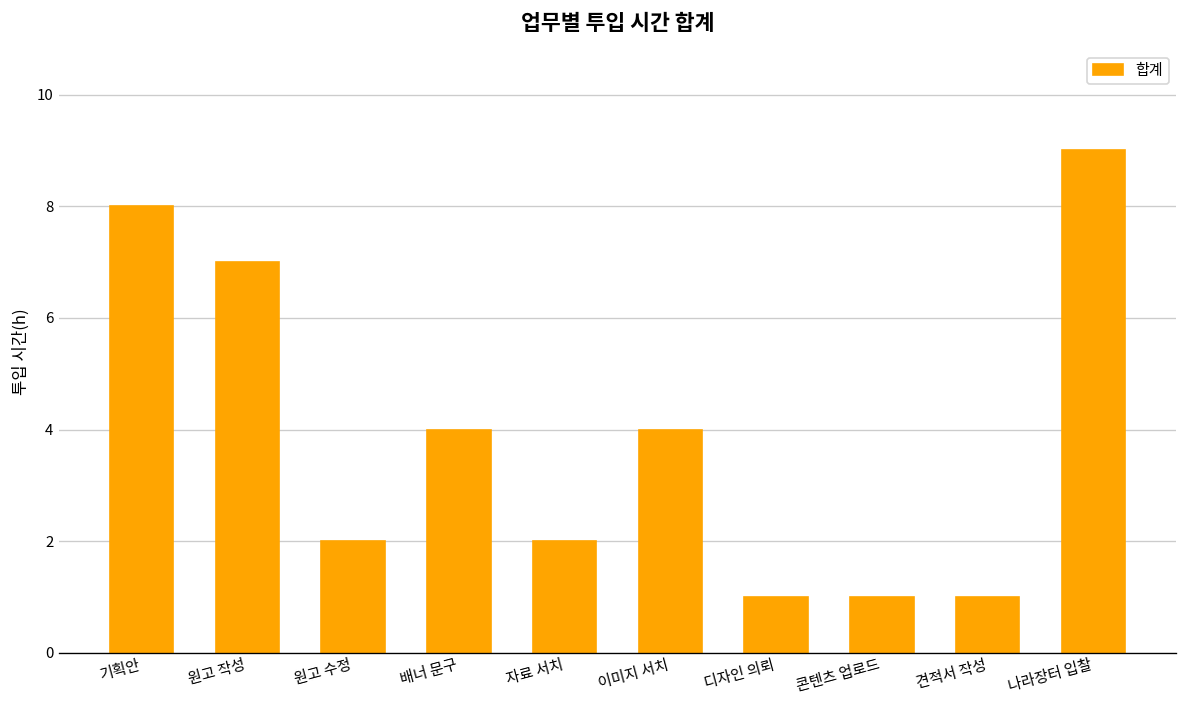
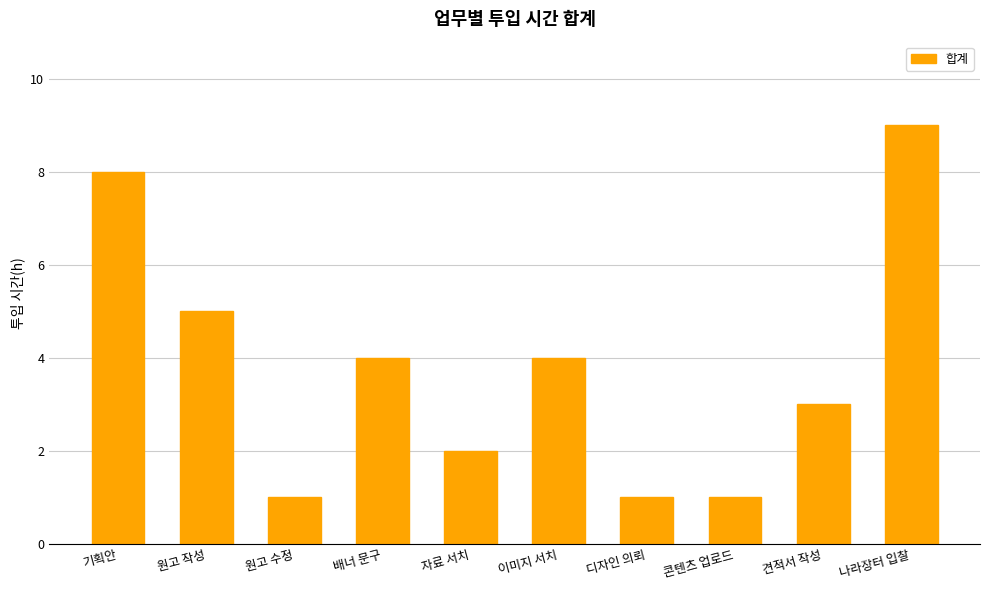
  {
    "기획안": 8,
-   "원고 작성": 7,
-   "원고 수정": 2,
+   "원고 작성": 5,
+   "원고 수정": 1,
    "배너 문구": 4,
    "자료 서치": 2,
    "이미지 서치": 4,
    "디자인 의뢰": 1,
    "콘텐츠 업로드": 1,
-   "견적서 작성": 1,
+   "견적서 작성": 3,
    "나라장터 입찰": 9
  }
